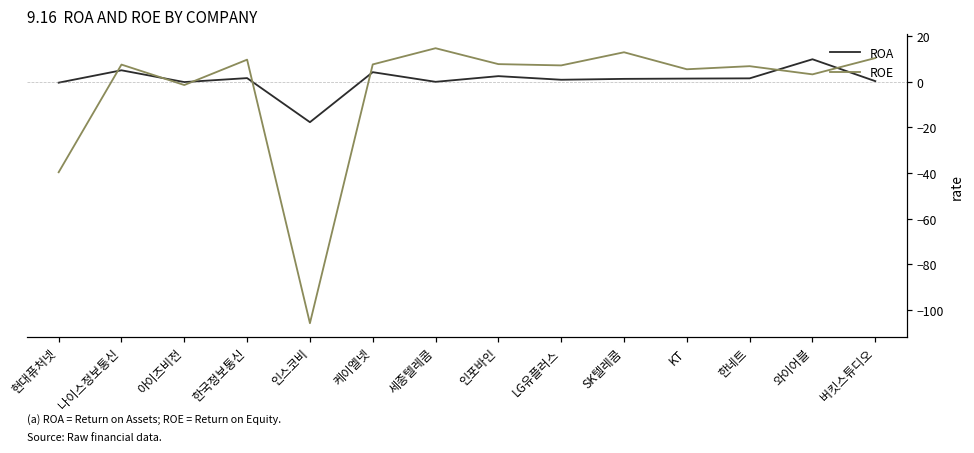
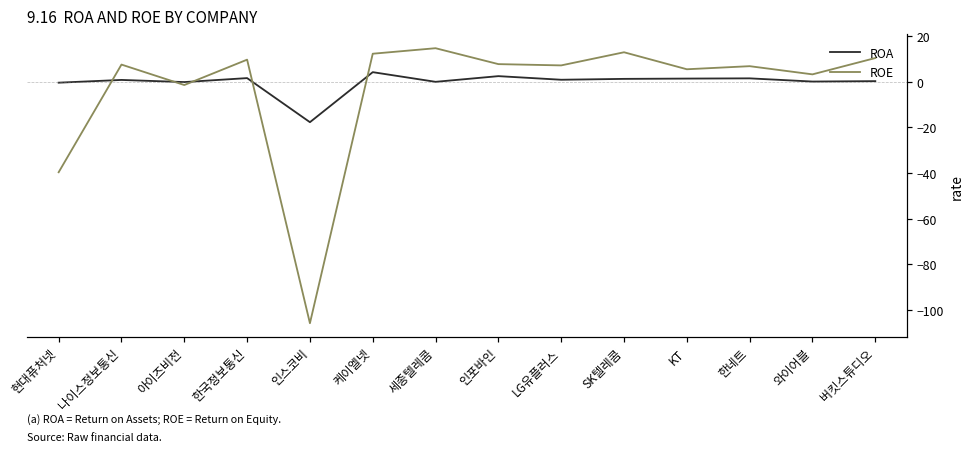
  {
    "ROA": {
      "현대퓨처넷": 0,
-     "나이스정보통신": 5,
+     "나이스정보통신": 1,
      "아이즈비전": 0,
      "한국정보통신": 2,
      "인스코비": -18,
      "케이엘넷": 4,
      "세종텔레콤": 0,
      "인포바인": 2,
      "LG유플러스": 1,
      "SK텔레콤": 1,
      "KT": 1,
      "한네트": 1,
-     "와이어블": 10,
+     "와이어블": 0,
      "버킷스튜디오": 0
    },
    "ROE": {
      "현대퓨처넷": -40,
      "나이스정보통신": 7,
      "아이즈비전": -1,
      "한국정보통신": 10,
      "인스코비": -106,
-     "케이엘넷": 8,
+     "케이엘넷": 12,
      "세종텔레콤": 15,
      "인포바인": 8,
      "LG유플러스": 7,
      "SK텔레콤": 13,
      "KT": 5,
      "한네트": 7,
      "와이어블": 3,
      "버킷스튜디오": 10
    }
  }
